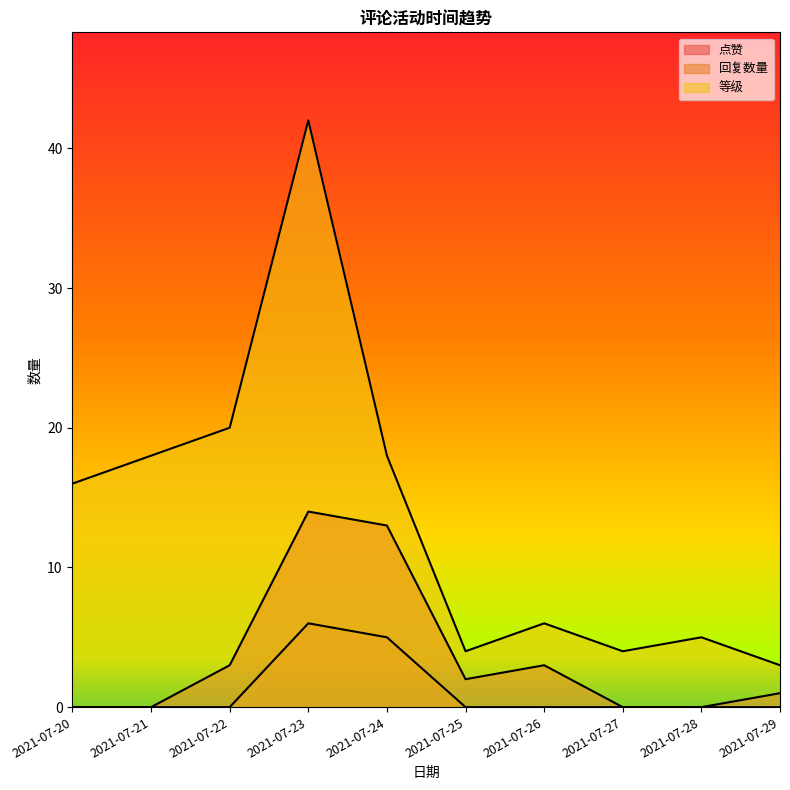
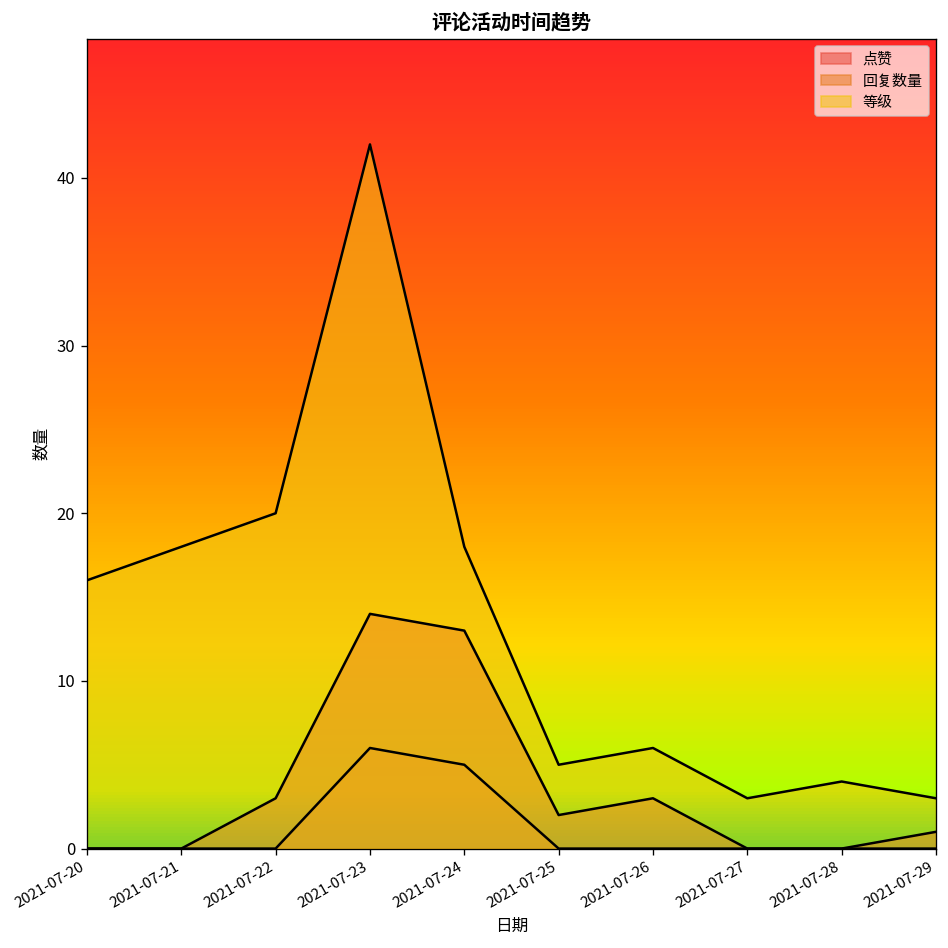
  {
    "等级": {
      "2021-07-20": 16,
      "2021-07-21": 18,
      "2021-07-22": 20,
      "2021-07-23": 42,
      "2021-07-24": 18,
-     "2021-07-25": 4,
+     "2021-07-25": 5,
      "2021-07-26": 6,
-     "2021-07-27": 4,
-     "2021-07-28": 5,
+     "2021-07-27": 3,
+     "2021-07-28": 4,
      "2021-07-29": 3
    }
  }
